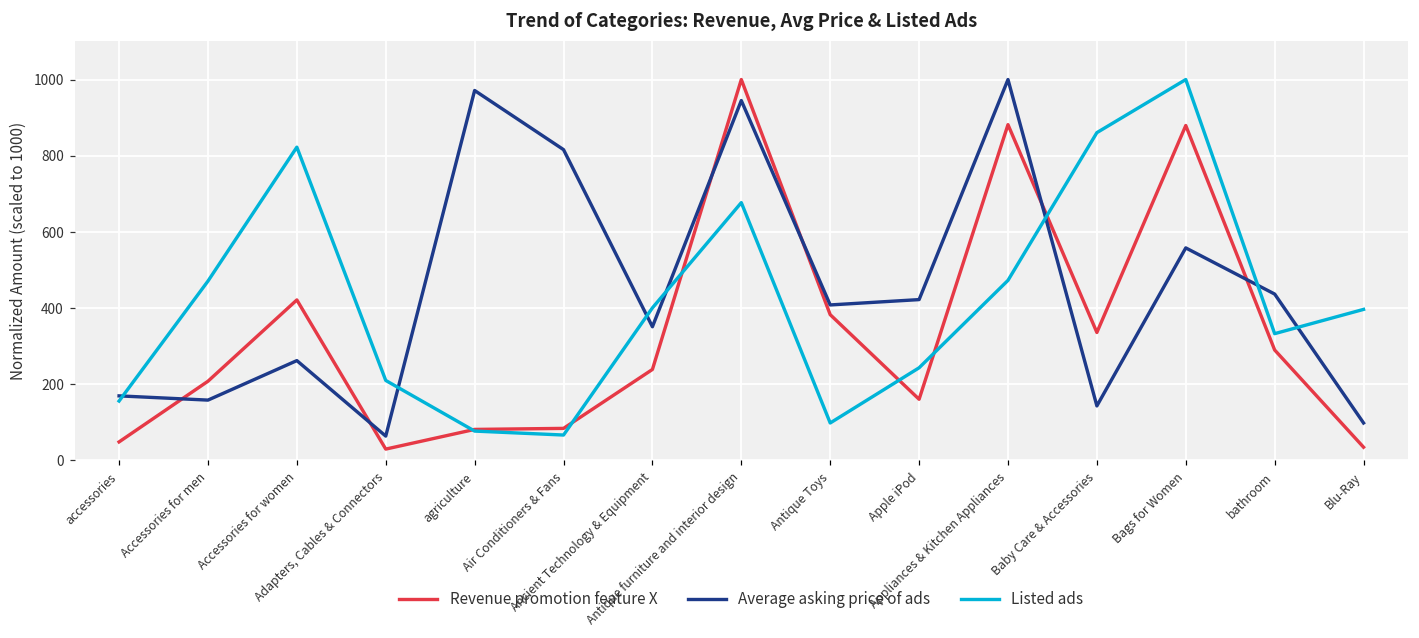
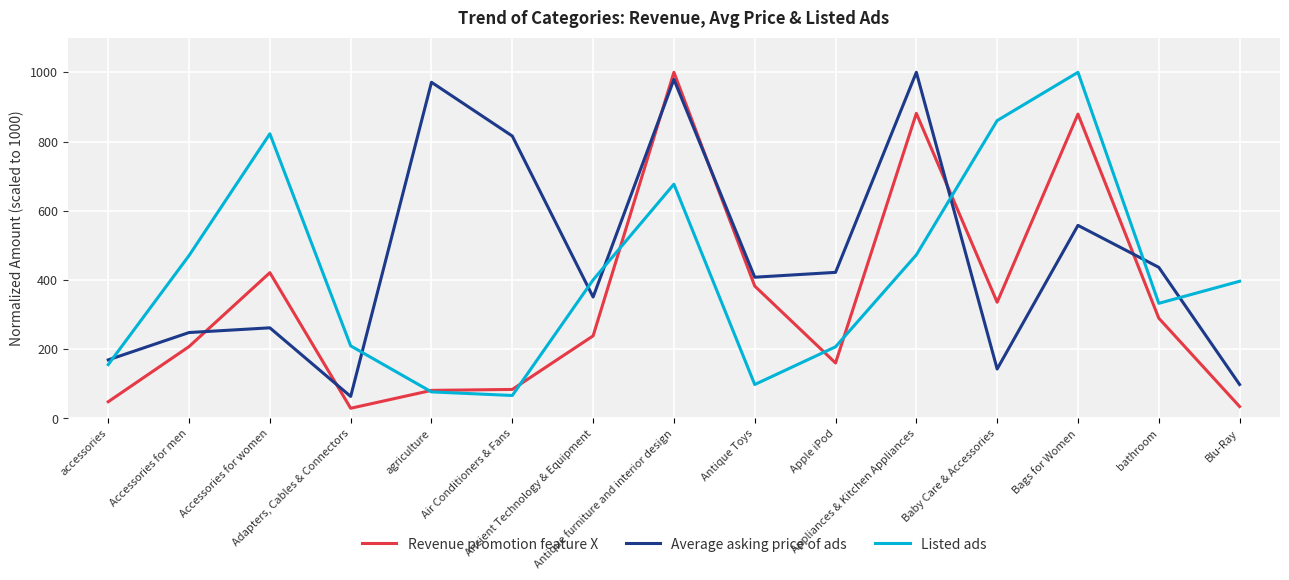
  {
    "Revenue promotion feature X": {
      "accessories": 50,
      "Accessories for men": 210,
      "Accessories for women": 420,
      "Adapters, Cables & Connectors": 30,
      "Air Conditioners & Fans": 80,
      "Ancient Technology & Equipment": 240,
      "Antique furniture and interior design": 1000,
      "Antique Toys": 380,
      "Apple iPod": 160,
      "Appliances & Kitchen Appliances": 880,
      "Baby Care & Accessories": 340,
      "Bags for Women": 880,
      "bathroom": 290,
      "Blu-Ray": 30
    },
    "Average asking price of ads": {
      "accessories": 170,
-     "Accessories for men": 160,
+     "Accessories for men": 250,
      "Accessories for women": 260,
      "Adapters, Cables & Connectors": 60,
      "agriculture": 970,
      "Air Conditioners & Fans": 820,
      "Ancient Technology & Equipment": 350,
-     "Antique furniture and interior design": 940,
+     "Antique furniture and interior design": 980,
      "Antique Toys": 410,
      "Apple iPod": 420,
      "Appliances & Kitchen Appliances": 1000,
      "Baby Care & Accessories": 140,
      "Bags for Women": 560,
      "bathroom": 440,
      "Blu-Ray": 100
    },
    "Listed ads": {
      "accessories": 160,
      "Accessories for men": 470,
      "Accessories for women": 820,
      "Adapters, Cables & Connectors": 210,
      "Air Conditioners & Fans": 70,
      "Ancient Technology & Equipment": 400,
      "Antique furniture and interior design": 680,
      "Antique Toys": 100,
-     "Apple iPod": 240,
+     "Apple iPod": 210,
      "Appliances & Kitchen Appliances": 470,
      "Baby Care & Accessories": 860,
      "Bags for Women": 1000,
      "bathroom": 330,
      "Blu-Ray": 400
    }
  }
